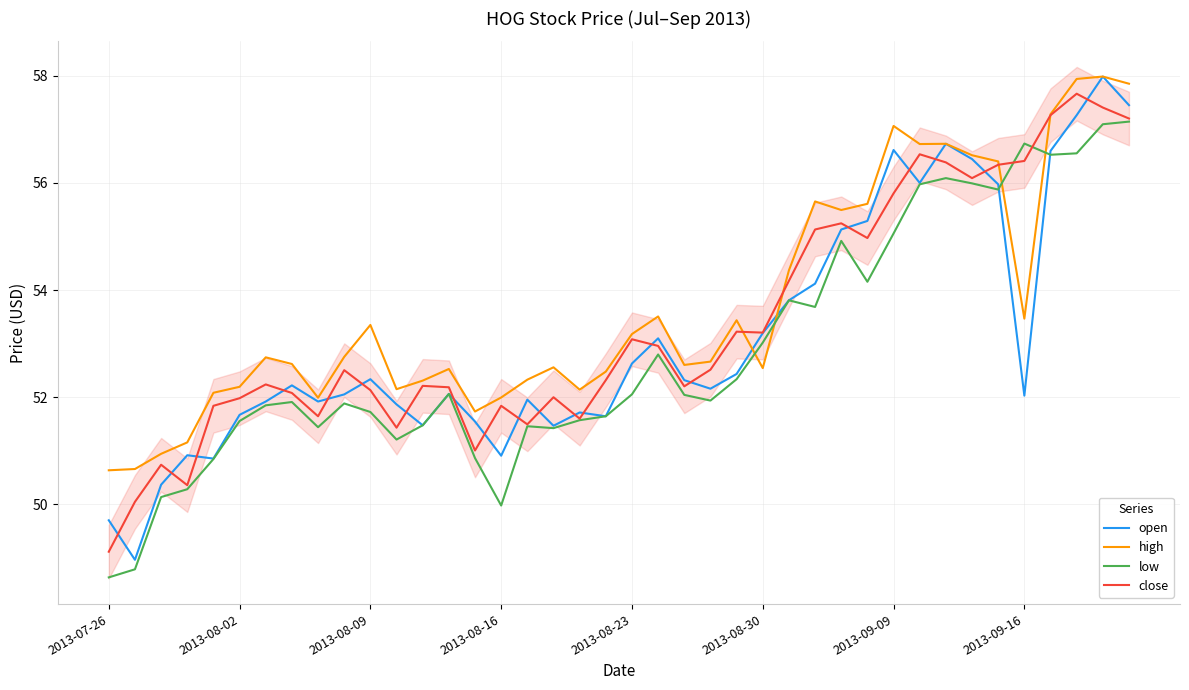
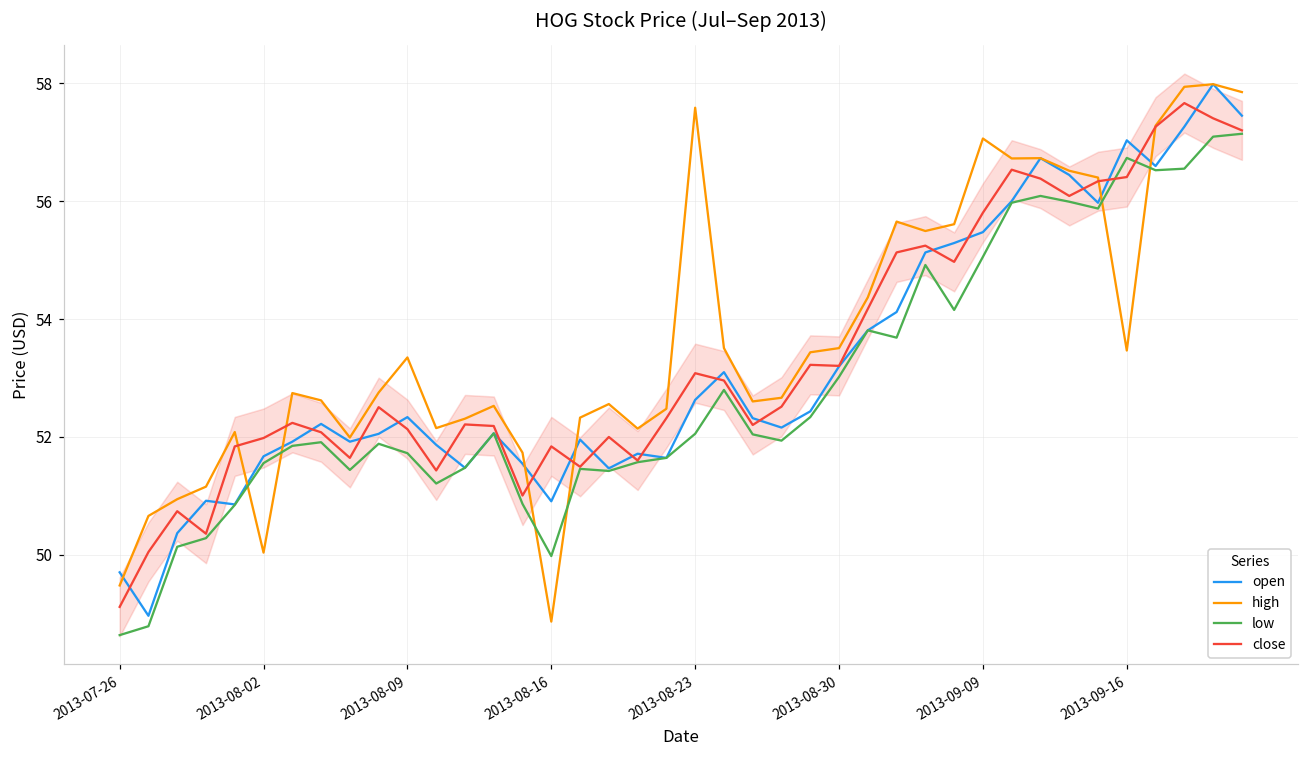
  {
    "open": {
      "2013-07-26": 49.7,
      "2013-08-02": 51.7,
      "2013-08-09": 52.3,
      "2013-08-16": 50.9,
      "2013-08-23": 52.6,
-     "2013-09-09": 56.6,
-     "2013-09-16": 52.0
+     "2013-09-09": 55.5,
+     "2013-09-16": 57.0
    },
    "high": {
-     "2013-07-26": 50.6,
-     "2013-08-02": 52.2,
+     "2013-07-26": 49.5,
+     "2013-08-02": 50.0,
      "2013-08-09": 53.3,
-     "2013-08-16": 52.0,
-     "2013-08-23": 53.2,
-     "2013-08-30": 52.5,
+     "2013-08-16": 48.9,
+     "2013-08-23": 57.6,
+     "2013-08-30": 53.5,
      "2013-09-09": 57.1,
      "2013-09-16": 53.5
    },
    "low": {
      "2013-07-26": 48.6,
      "2013-08-02": 51.6,
      "2013-08-09": 51.7,
      "2013-08-16": 50.0,
      "2013-08-23": 52.1,
      "2013-08-30": 53.0,
      "2013-09-09": 55.1,
      "2013-09-16": 56.7
    }
  }
